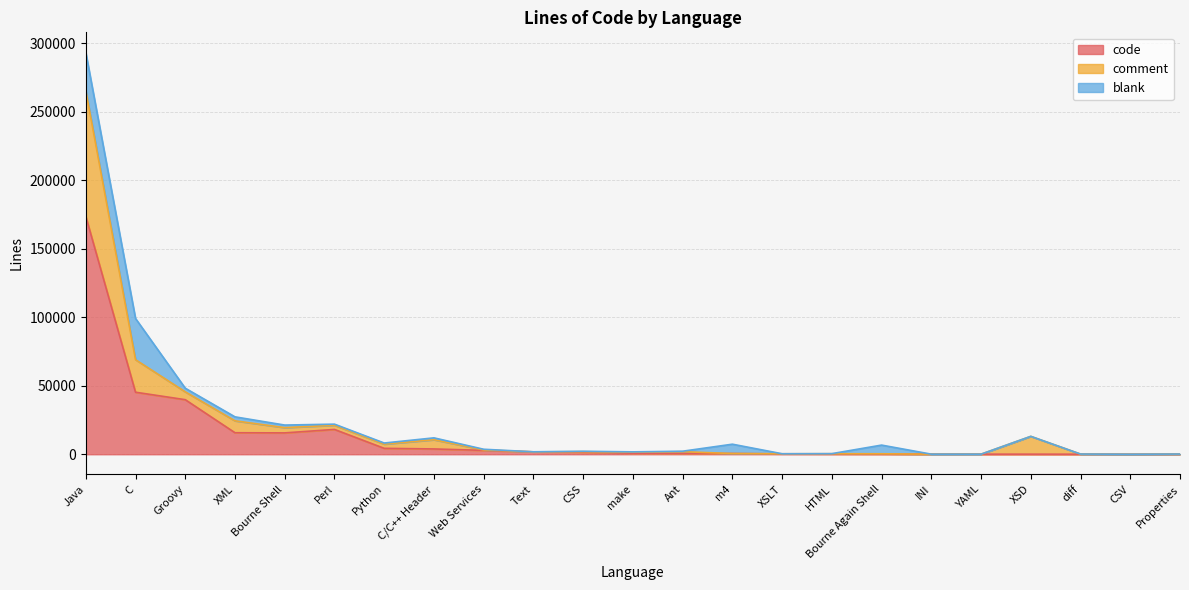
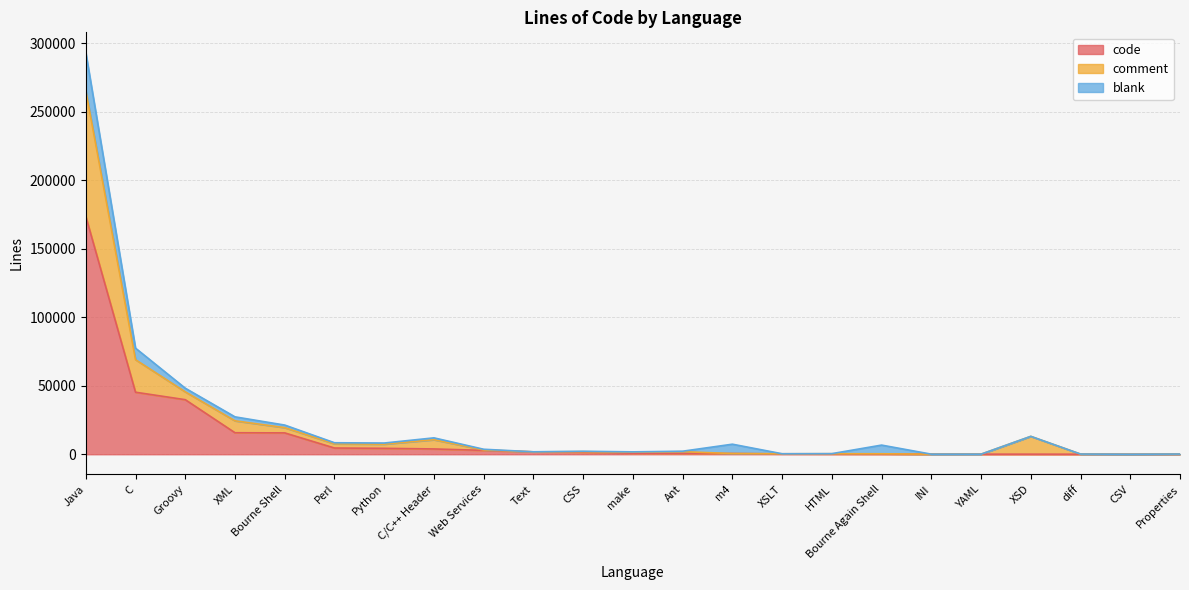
  {
    "code": {
      "Java": 174000,
      "C": 45000,
      "Groovy": 40000,
      "XML": 16000,
      "Bourne Shell": 16000,
-     "Perl": 18000,
+     "Perl": 5000,
      "Python": 4000,
      "C/C++ Header": 4000,
      "XSD": 0
    },
    "comment": {
      "Java": 92000,
      "C": 24000,
      "Groovy": 6000,
      "XML": 9000,
      "Bourne Shell": 4000
    },
    "blank": {
      "Java": 28000,
-     "C": 30000,
+     "C": 8000,
      "Groovy": 3000,
      "XML": 3000,
      "Bourne Shell": 2000,
      "m4": 7000,
      "Bourne Again Shell": 6000
    }
  }
